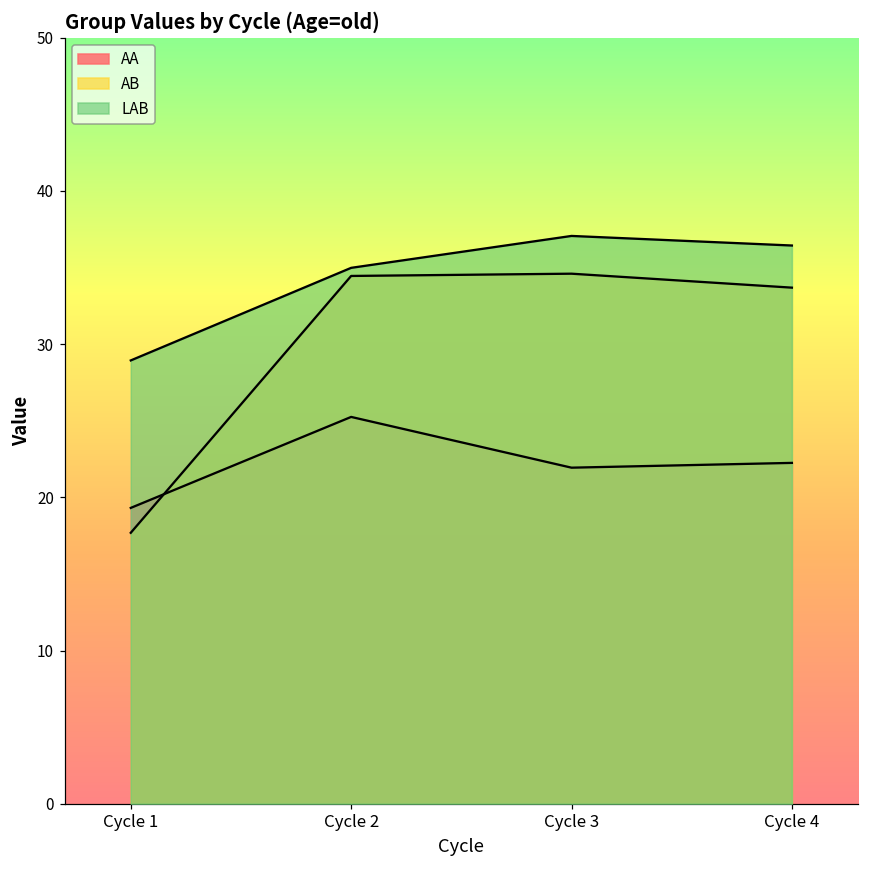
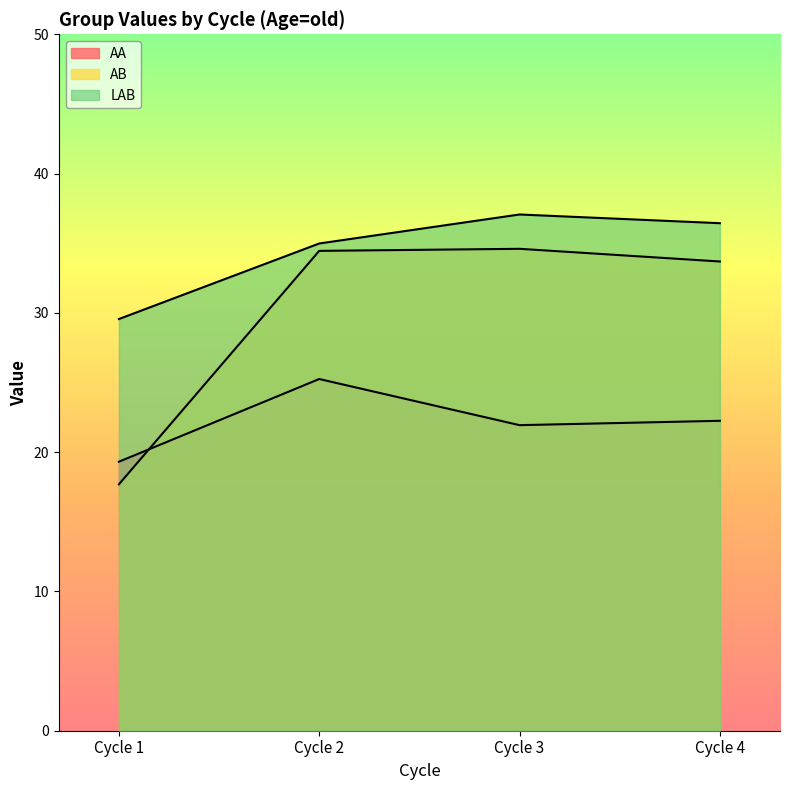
  {
    "AA": {
      "Cycle 1": 19.3,
      "Cycle 2": 25.3,
      "Cycle 3": 21.9,
      "Cycle 4": 22.3
    },
    "AB": {
      "Cycle 1": 17.7,
      "Cycle 2": 34.5,
      "Cycle 3": 34.6,
      "Cycle 4": 33.7
    },
    "LAB": {
-     "Cycle 1": 28.9,
+     "Cycle 1": 29.6,
      "Cycle 2": 35.0,
      "Cycle 3": 37.1,
      "Cycle 4": 36.4
    }
  }
